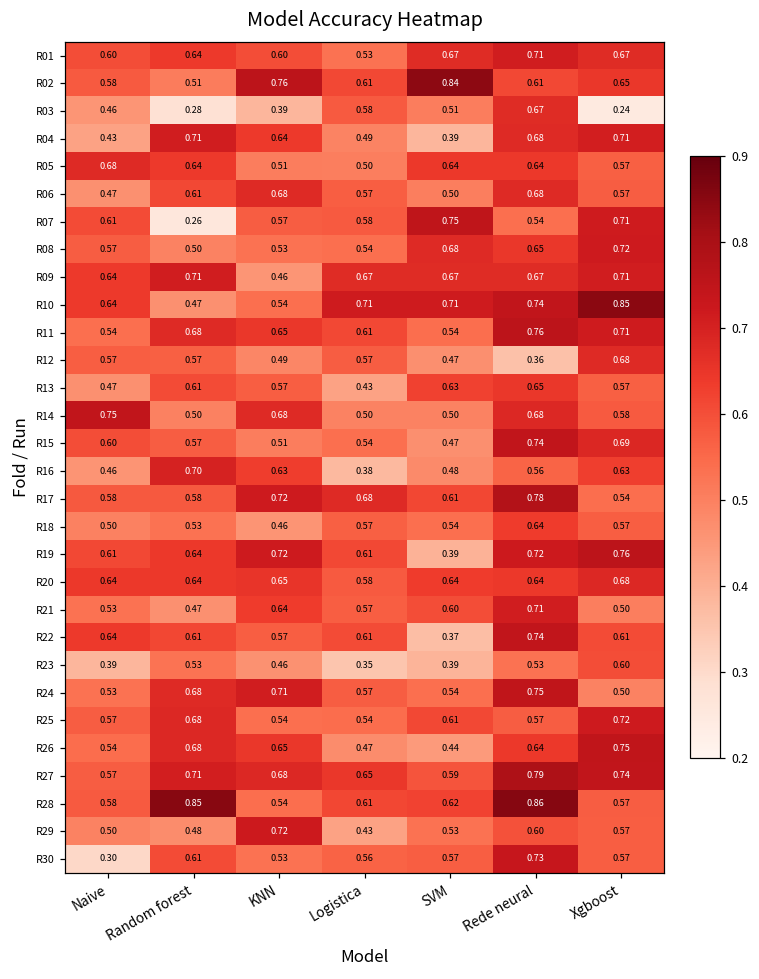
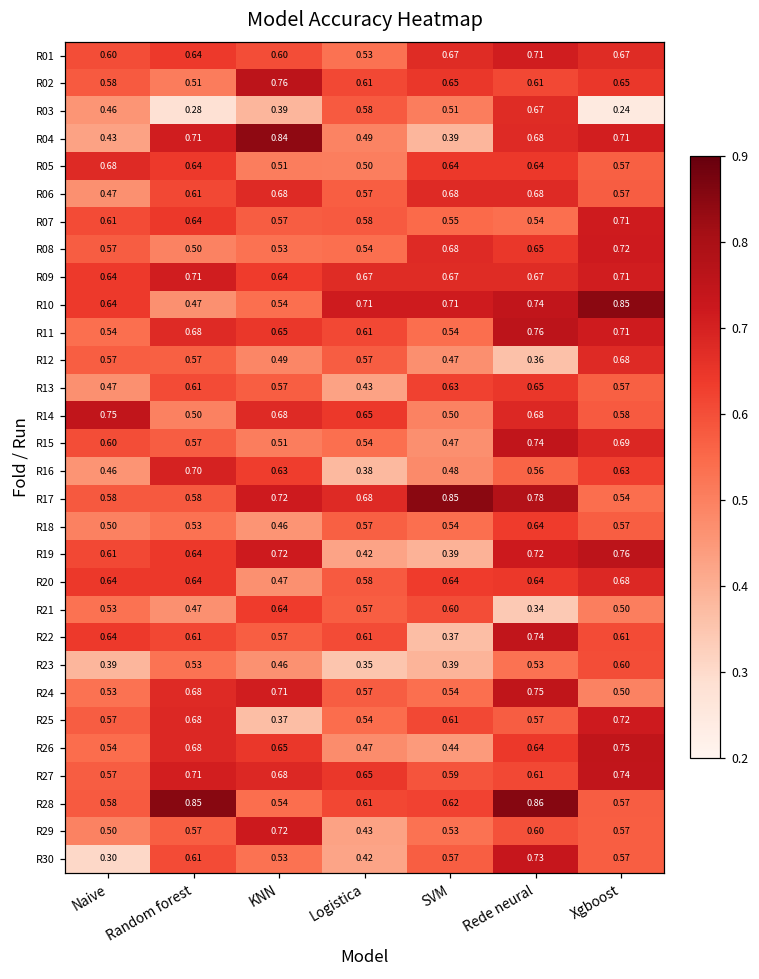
  {
    "R02": {
      "Naive": 0.58,
      "Random forest": 0.51,
      "KNN": 0.76,
      "Logistica": 0.61,
-     "SVM": 0.84,
+     "SVM": 0.65,
      "Rede neural": 0.61,
      "Xgboost": 0.65
    },
    "R04": {
      "Naive": 0.43,
      "Random forest": 0.71,
-     "KNN": 0.64,
+     "KNN": 0.84,
      "Logistica": 0.49,
      "SVM": 0.39,
      "Rede neural": 0.68,
      "Xgboost": 0.71
    },
    "R06": {
      "Naive": 0.47,
      "Random forest": 0.61,
      "KNN": 0.68,
      "Logistica": 0.57,
-     "SVM": 0.50,
+     "SVM": 0.68,
      "Rede neural": 0.68,
      "Xgboost": 0.57
    },
    "R07": {
      "Naive": 0.61,
-     "Random forest": 0.26,
+     "Random forest": 0.64,
      "KNN": 0.57,
      "Logistica": 0.58,
-     "SVM": 0.75,
+     "SVM": 0.55,
      "Rede neural": 0.54,
      "Xgboost": 0.71
    },
    "R09": {
      "Naive": 0.64,
      "Random forest": 0.71,
-     "KNN": 0.46,
+     "KNN": 0.64,
      "Logistica": 0.67,
      "SVM": 0.67,
      "Rede neural": 0.67,
      "Xgboost": 0.71
    },
    "R14": {
      "Naive": 0.75,
      "Random forest": 0.50,
      "KNN": 0.68,
-     "Logistica": 0.50,
+     "Logistica": 0.65,
      "SVM": 0.50,
      "Rede neural": 0.68,
      "Xgboost": 0.58
    },
    "R17": {
      "Naive": 0.58,
      "Random forest": 0.58,
      "KNN": 0.72,
      "Logistica": 0.68,
-     "SVM": 0.61,
+     "SVM": 0.85,
      "Rede neural": 0.78,
      "Xgboost": 0.54
    },
    "R19": {
      "Naive": 0.61,
      "Random forest": 0.64,
      "KNN": 0.72,
-     "Logistica": 0.61,
+     "Logistica": 0.42,
      "SVM": 0.39,
      "Rede neural": 0.72,
      "Xgboost": 0.76
    },
    "R20": {
      "Naive": 0.64,
      "Random forest": 0.64,
-     "KNN": 0.65,
+     "KNN": 0.47,
      "Logistica": 0.58,
      "SVM": 0.64,
      "Rede neural": 0.64,
      "Xgboost": 0.68
    },
    "R21": {
      "Naive": 0.53,
      "Random forest": 0.47,
      "KNN": 0.64,
      "Logistica": 0.57,
      "SVM": 0.60,
-     "Rede neural": 0.71,
+     "Rede neural": 0.34,
      "Xgboost": 0.50
    },
    "R25": {
      "Naive": 0.57,
      "Random forest": 0.68,
-     "KNN": 0.54,
+     "KNN": 0.37,
      "Logistica": 0.54,
      "SVM": 0.61,
      "Rede neural": 0.57,
      "Xgboost": 0.72
    },
    "R27": {
      "Naive": 0.57,
      "Random forest": 0.71,
      "KNN": 0.68,
      "Logistica": 0.65,
      "SVM": 0.59,
-     "Rede neural": 0.79,
+     "Rede neural": 0.61,
      "Xgboost": 0.74
    },
    "R29": {
      "Naive": 0.50,
-     "Random forest": 0.48,
+     "Random forest": 0.57,
      "KNN": 0.72,
      "Logistica": 0.43,
      "SVM": 0.53,
      "Rede neural": 0.60,
      "Xgboost": 0.57
    },
    "R30": {
      "Naive": 0.30,
      "Random forest": 0.61,
      "KNN": 0.53,
-     "Logistica": 0.56,
+     "Logistica": 0.42,
      "SVM": 0.57,
      "Rede neural": 0.73,
      "Xgboost": 0.57
    }
  }
